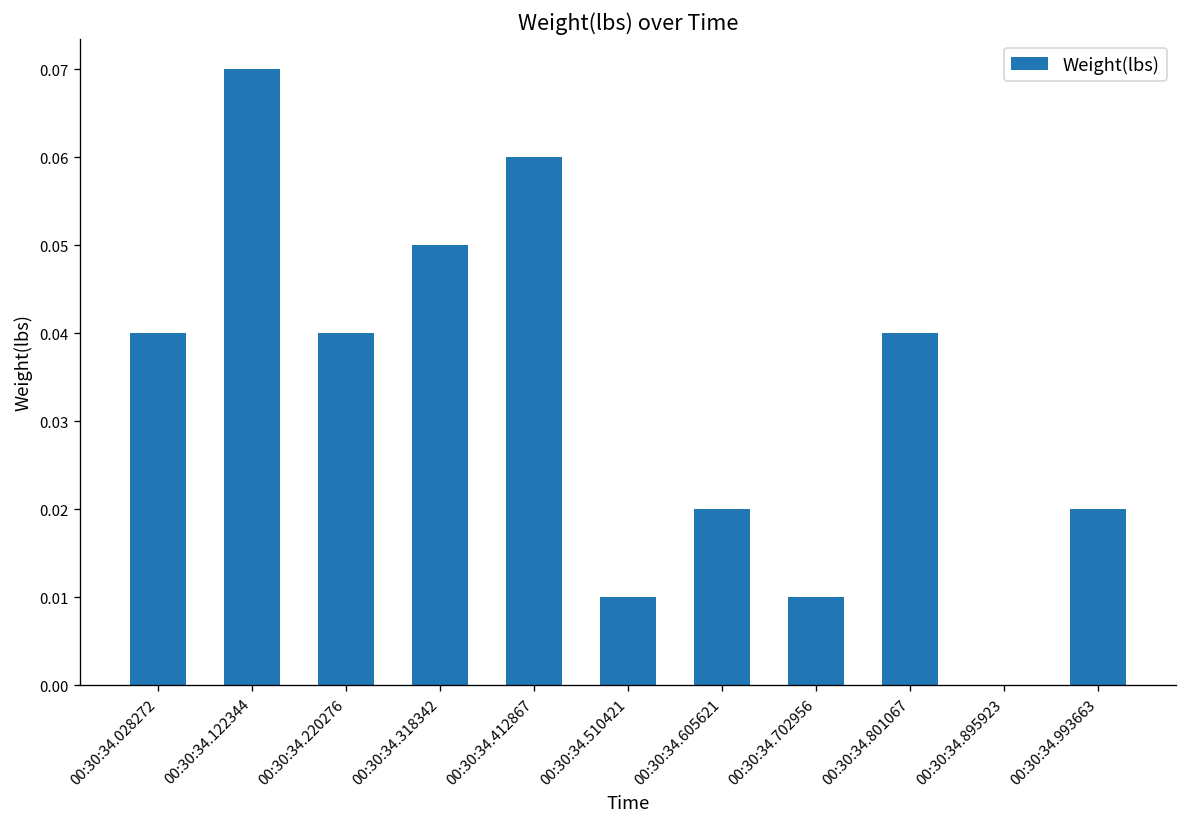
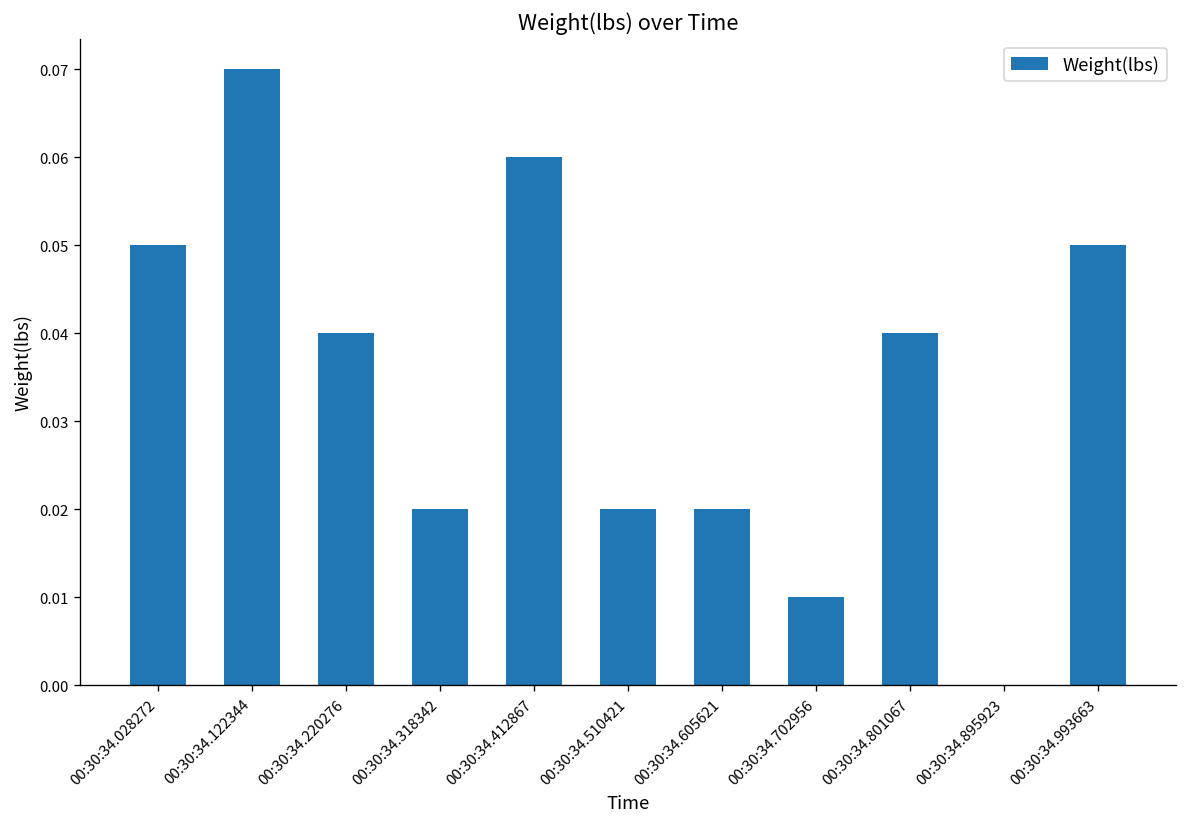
  {
-   "00:30:34.028272": 0.04,
+   "00:30:34.028272": 0.05,
    "00:30:34.122344": 0.07,
    "00:30:34.220276": 0.04,
-   "00:30:34.318342": 0.05,
+   "00:30:34.318342": 0.02,
    "00:30:34.412867": 0.06,
-   "00:30:34.510421": 0.01,
+   "00:30:34.510421": 0.02,
    "00:30:34.605621": 0.02,
    "00:30:34.702956": 0.01,
    "00:30:34.801067": 0.04,
    "00:30:34.895923": 0.00,
-   "00:30:34.993663": 0.02
+   "00:30:34.993663": 0.05
  }
